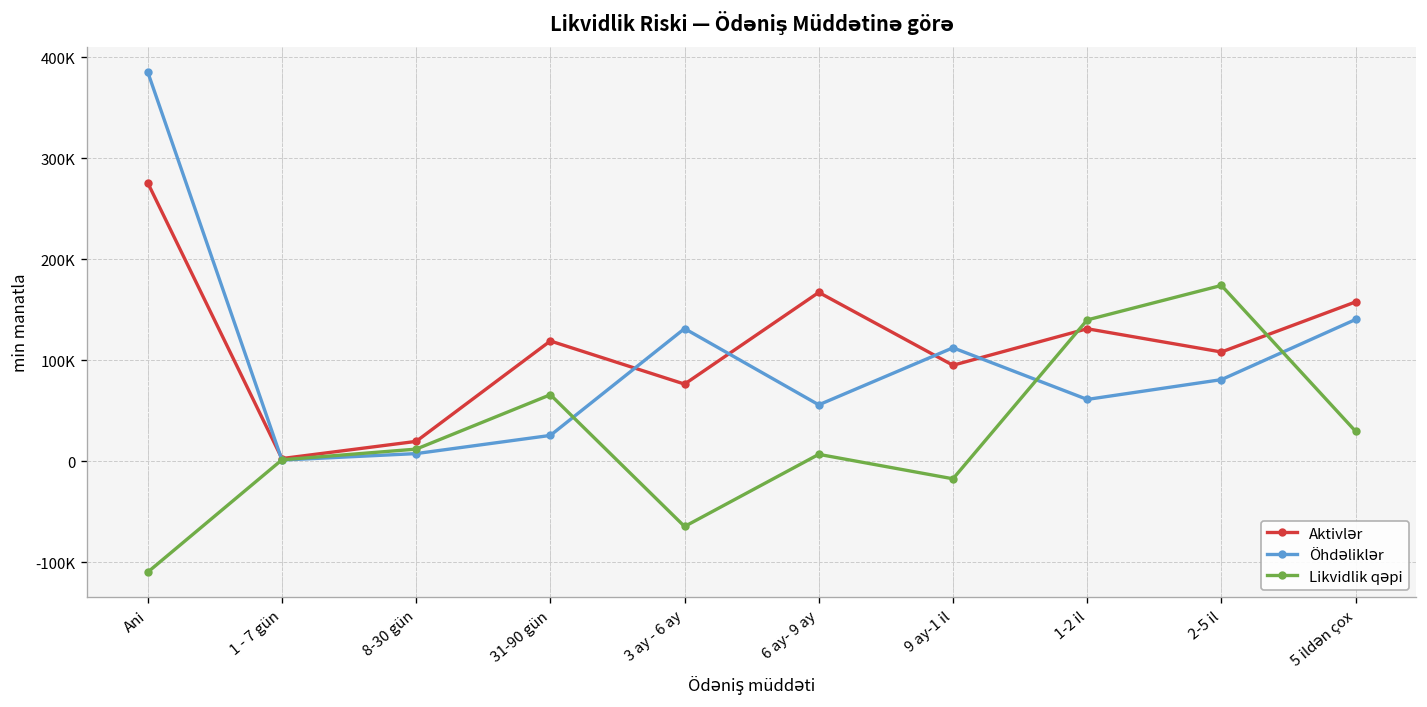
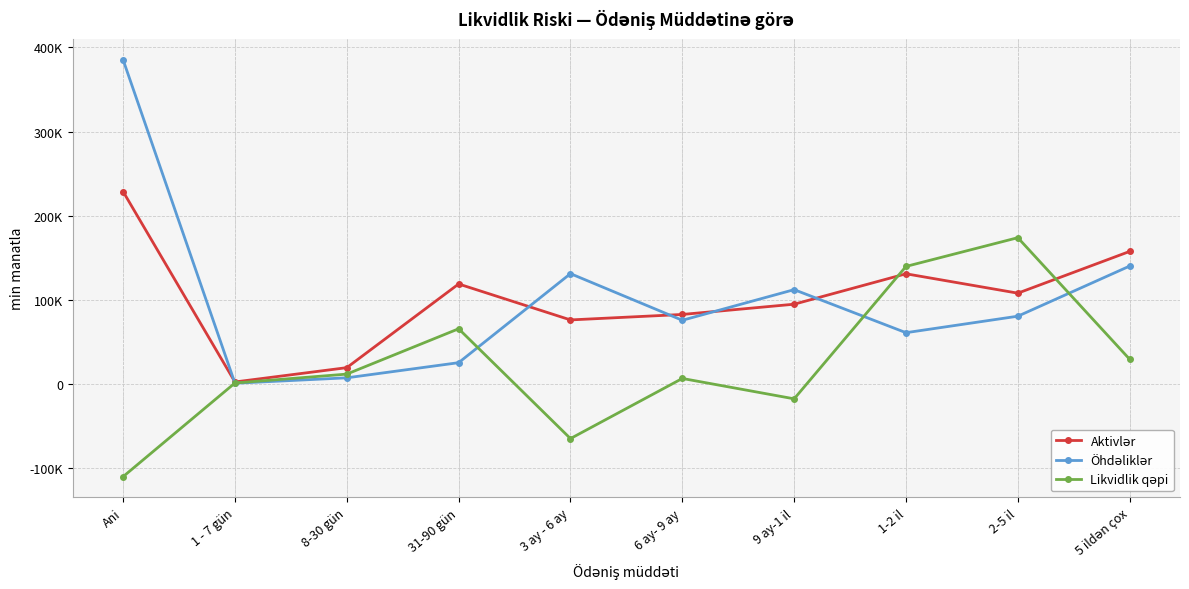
  {
    "Aktivlər": {
-     "Ani": 280000,
+     "Ani": 230000,
      "8-30 gün": 20000,
      "31-90 gün": 120000,
      "3 ay - 6 ay": 80000,
-     "6 ay- 9 ay": 170000,
+     "6 ay- 9 ay": 80000,
      "9 ay-1 il": 100000,
      "1-2 il": 130000,
      "2-5 il": 110000,
      "5 ildən çox": 160000
    },
    "Öhdəliklər": {
      "Ani": 390000,
      "8-30 gün": 10000,
      "31-90 gün": 30000,
      "3 ay - 6 ay": 130000,
-     "6 ay- 9 ay": 60000,
+     "6 ay- 9 ay": 80000,
      "9 ay-1 il": 110000,
      "1-2 il": 60000,
      "2-5 il": 80000,
      "5 ildən çox": 140000
    },
    "Likvidlik qəpi": {
      "Ani": -110000,
      "8-30 gün": 10000,
      "31-90 gün": 70000,
      "3 ay - 6 ay": -60000,
      "6 ay- 9 ay": 10000,
      "9 ay-1 il": -20000,
      "1-2 il": 140000,
      "2-5 il": 170000,
      "5 ildən çox": 30000
    }
  }
